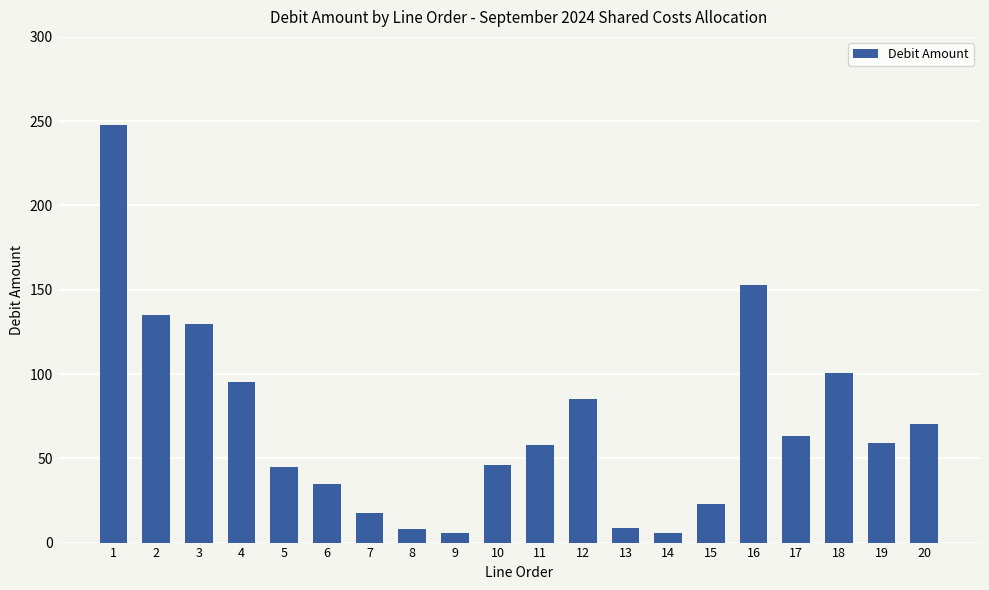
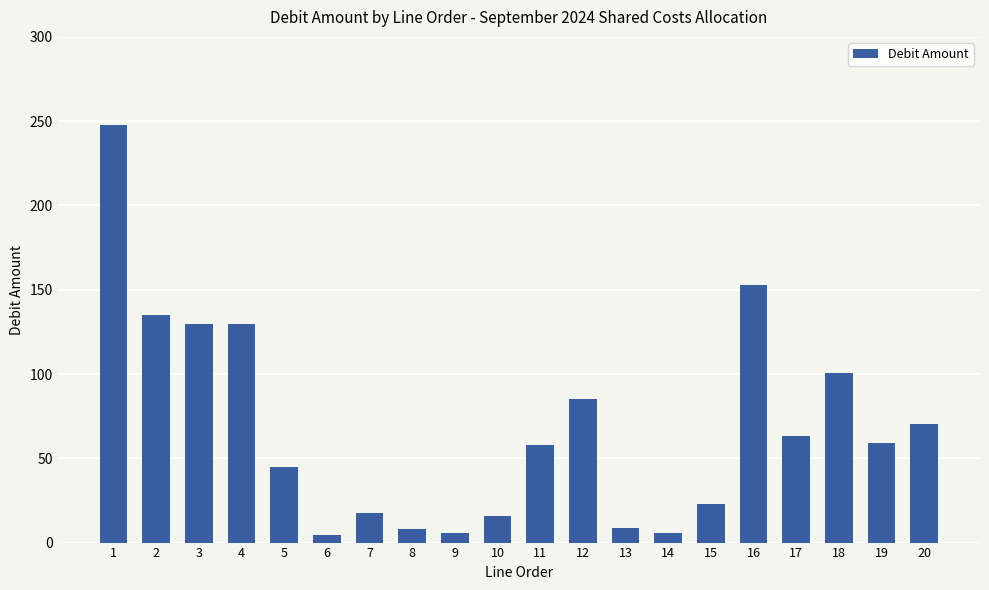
  {
    "1": 248,
    "2": 135,
    "3": 130,
-   "4": 95,
+   "4": 130,
    "5": 45,
-   "6": 35,
+   "6": 4,
    "7": 17,
    "8": 8,
    "9": 6,
-   "10": 46,
+   "10": 16,
    "11": 58,
    "12": 85,
    "13": 9,
    "14": 6,
    "15": 23,
    "16": 153,
    "17": 63,
    "18": 101,
    "19": 59,
    "20": 70
  }
